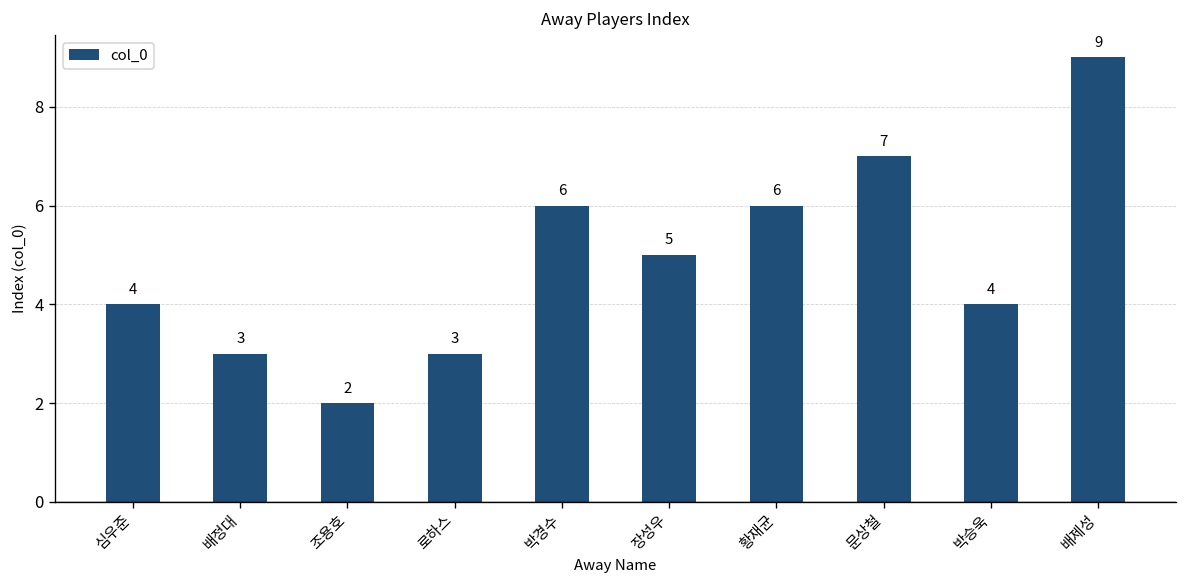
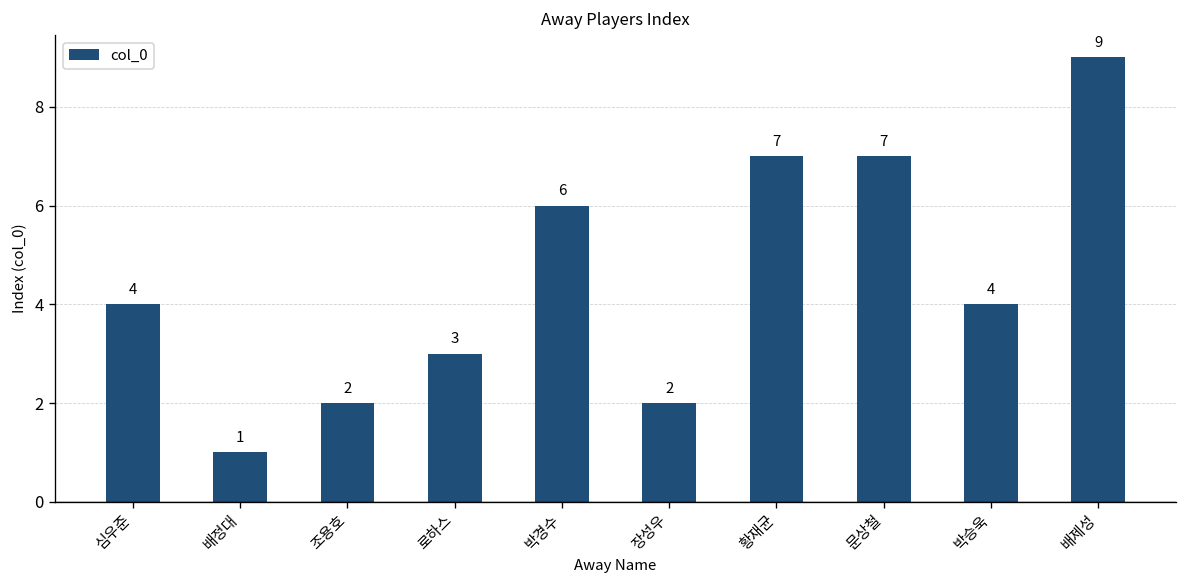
  {
    "심우준": 4,
-   "배정대": 3,
+   "배정대": 1,
    "조용호": 2,
    "로하스": 3,
    "박경수": 6,
-   "장성우": 5,
-   "황재균": 6,
+   "장성우": 2,
+   "황재균": 7,
    "문상철": 7,
    "박승욱": 4,
    "배제성": 9
  }
